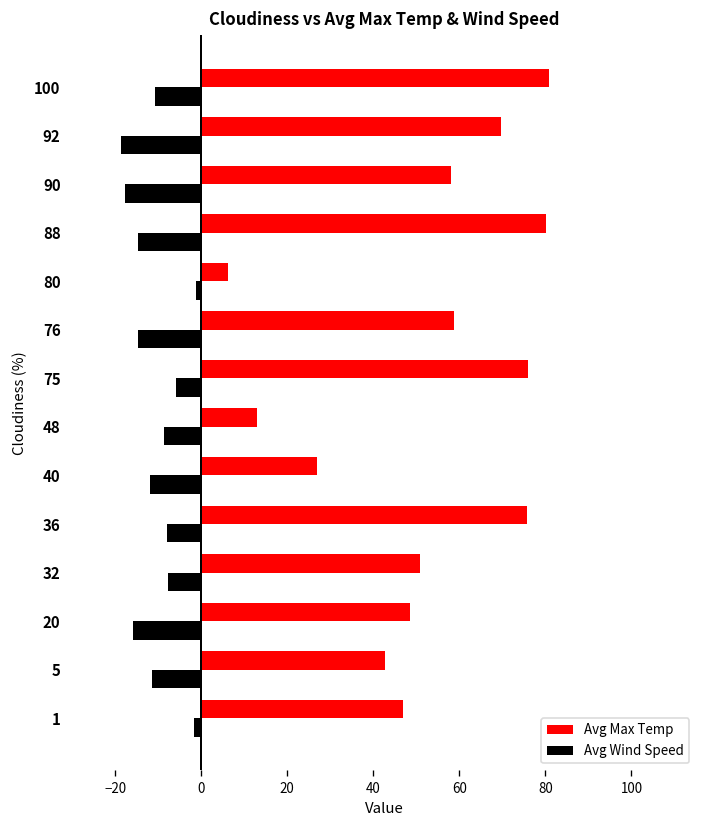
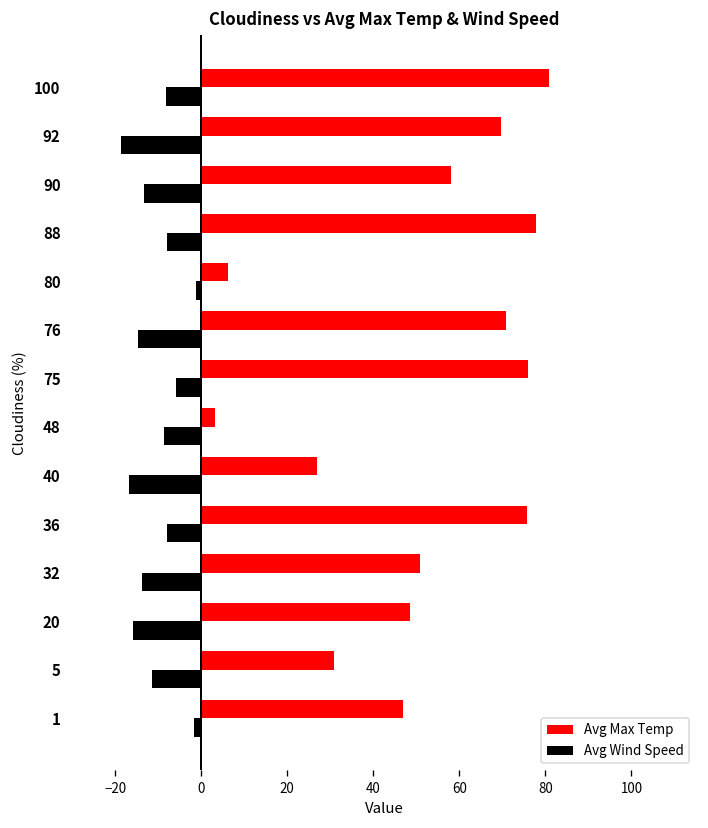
  {
    "Avg Max Temp": {
      "100": 81,
      "92": 70,
      "90": 58,
-     "88": 80,
+     "88": 78,
      "80": 6,
-     "76": 59,
+     "76": 71,
      "75": 76,
-     "48": 13,
+     "48": 3,
      "40": 27,
      "36": 76,
      "32": 51,
      "20": 48,
-     "5": 43,
+     "5": 31,
      "1": 47
    },
    "Avg Wind Speed": {
-     "100": -11,
+     "100": -8,
      "92": -19,
-     "90": -18,
-     "88": -15,
+     "90": -13,
+     "88": -8,
      "80": -1,
      "76": -15,
      "75": -6,
      "48": -9,
-     "40": -12,
+     "40": -17,
      "36": -8,
-     "32": -8,
+     "32": -14,
      "20": -16,
      "5": -12,
      "1": -2
    }
  }
